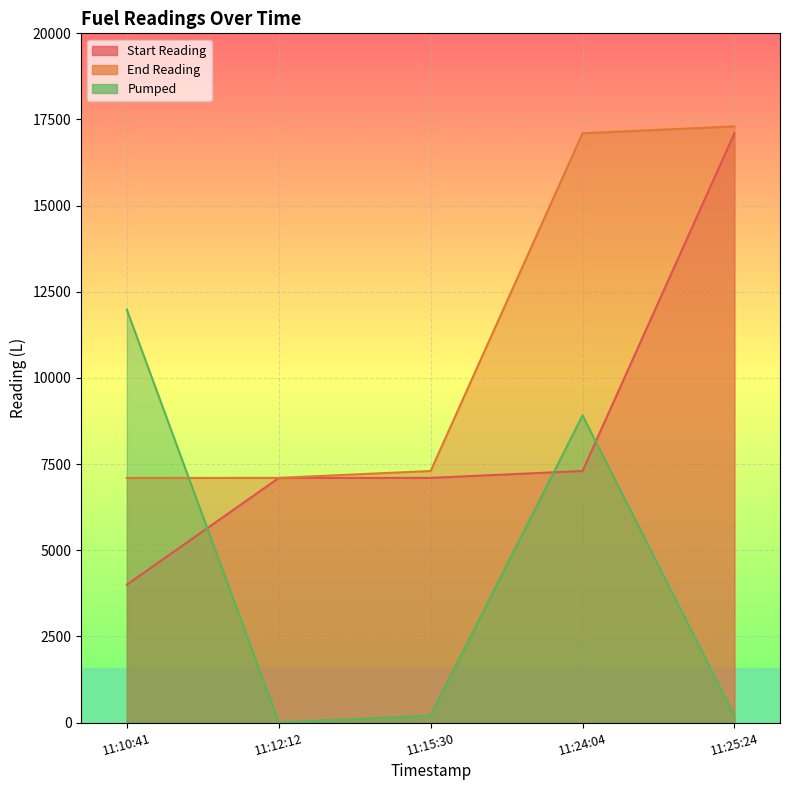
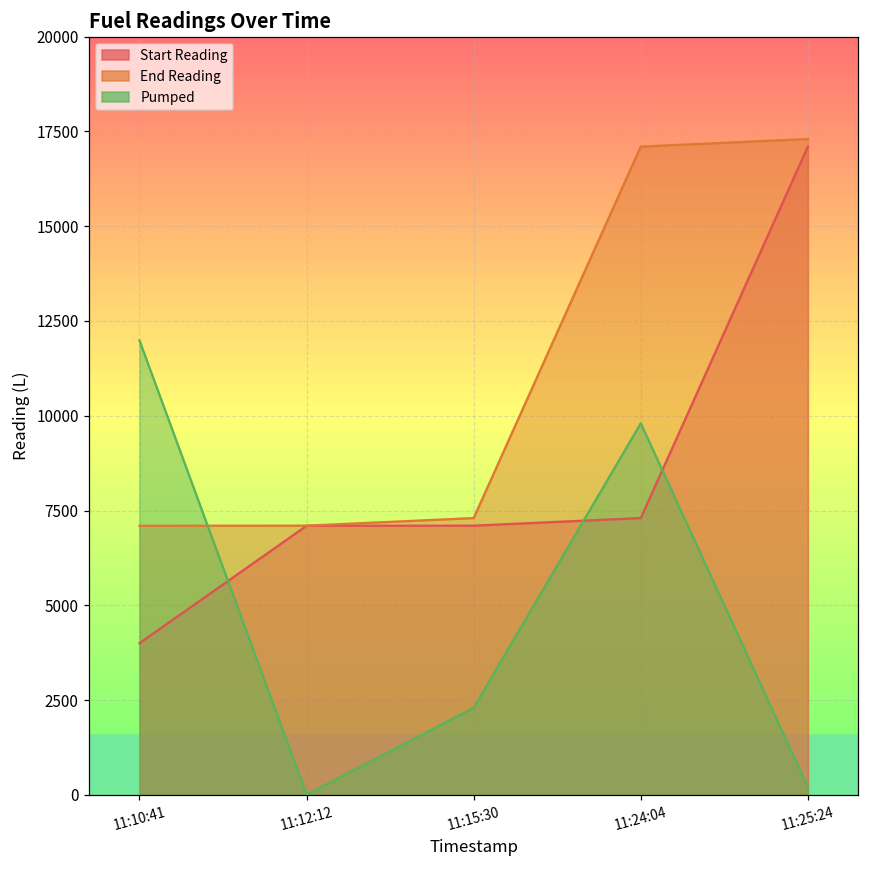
  {
    "Pumped": {
      "11:10:41": 12000,
      "11:12:12": 0,
-     "11:15:30": 200,
-     "11:24:04": 8900,
+     "11:15:30": 2300,
+     "11:24:04": 9800,
      "11:25:24": 200
    }
  }
